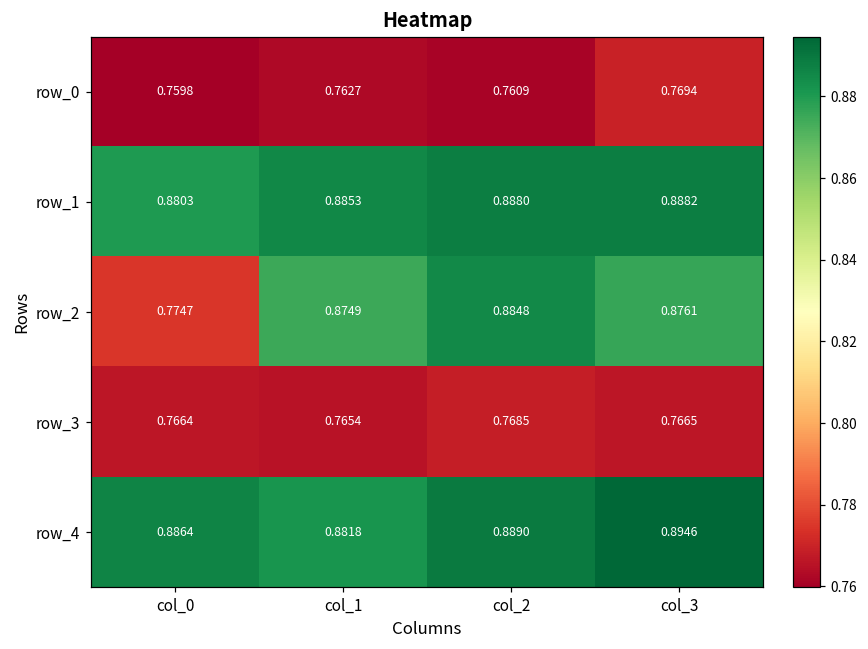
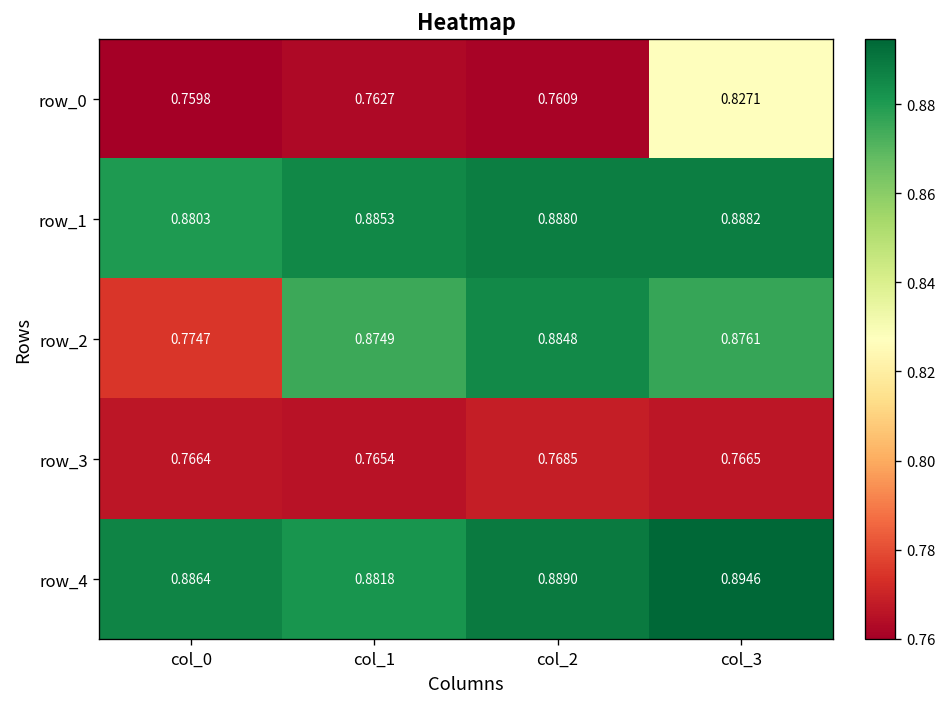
  {
    "row_0": {
      "col_0": 0.7598,
      "col_1": 0.7627,
      "col_2": 0.7609,
-     "col_3": 0.7694
+     "col_3": 0.8271
    },
    "row_1": {
      "col_0": 0.8803,
      "col_1": 0.8853,
      "col_2": 0.8880,
      "col_3": 0.8882
    },
    "row_2": {
      "col_0": 0.7747,
      "col_1": 0.8749,
      "col_2": 0.8848,
      "col_3": 0.8761
    },
    "row_3": {
      "col_0": 0.7664,
      "col_1": 0.7654,
      "col_2": 0.7685,
      "col_3": 0.7665
    },
    "row_4": {
      "col_0": 0.8864,
      "col_1": 0.8818,
      "col_2": 0.8890,
      "col_3": 0.8946
    }
  }
